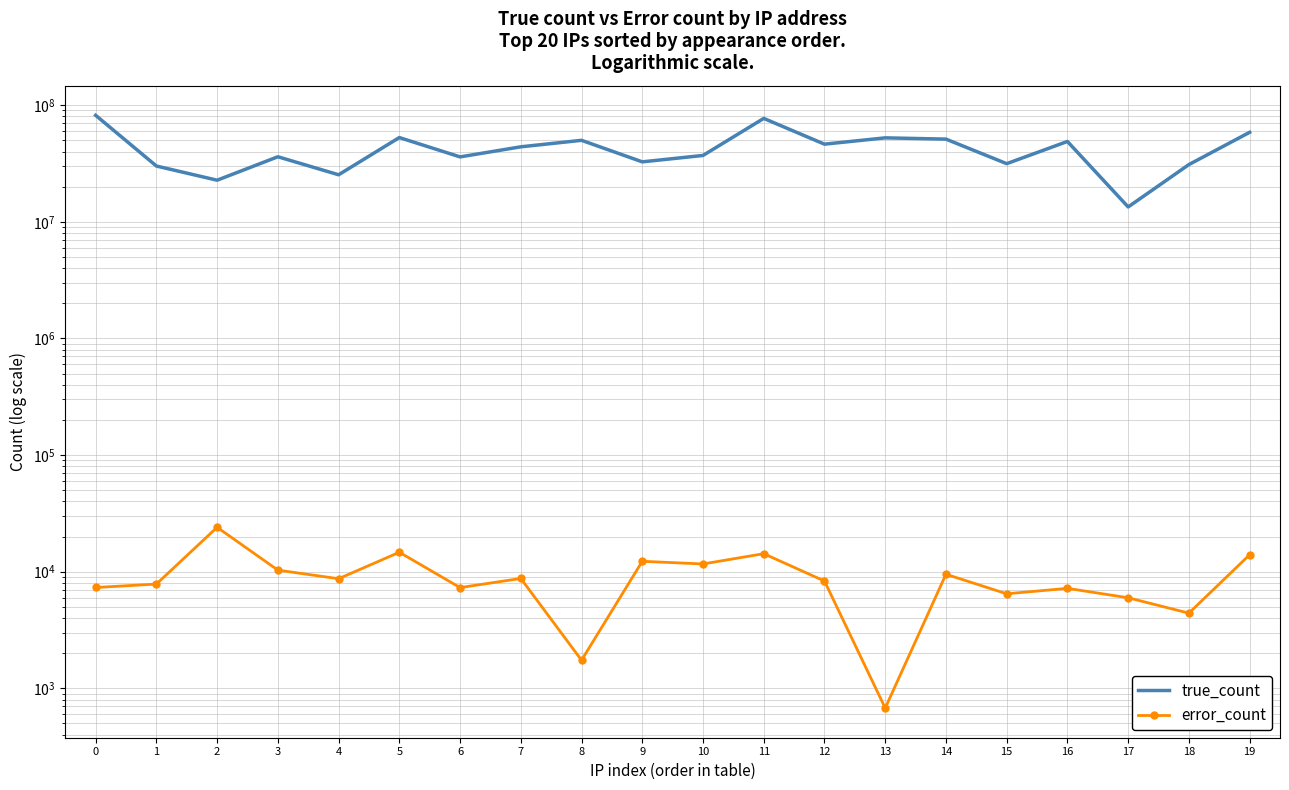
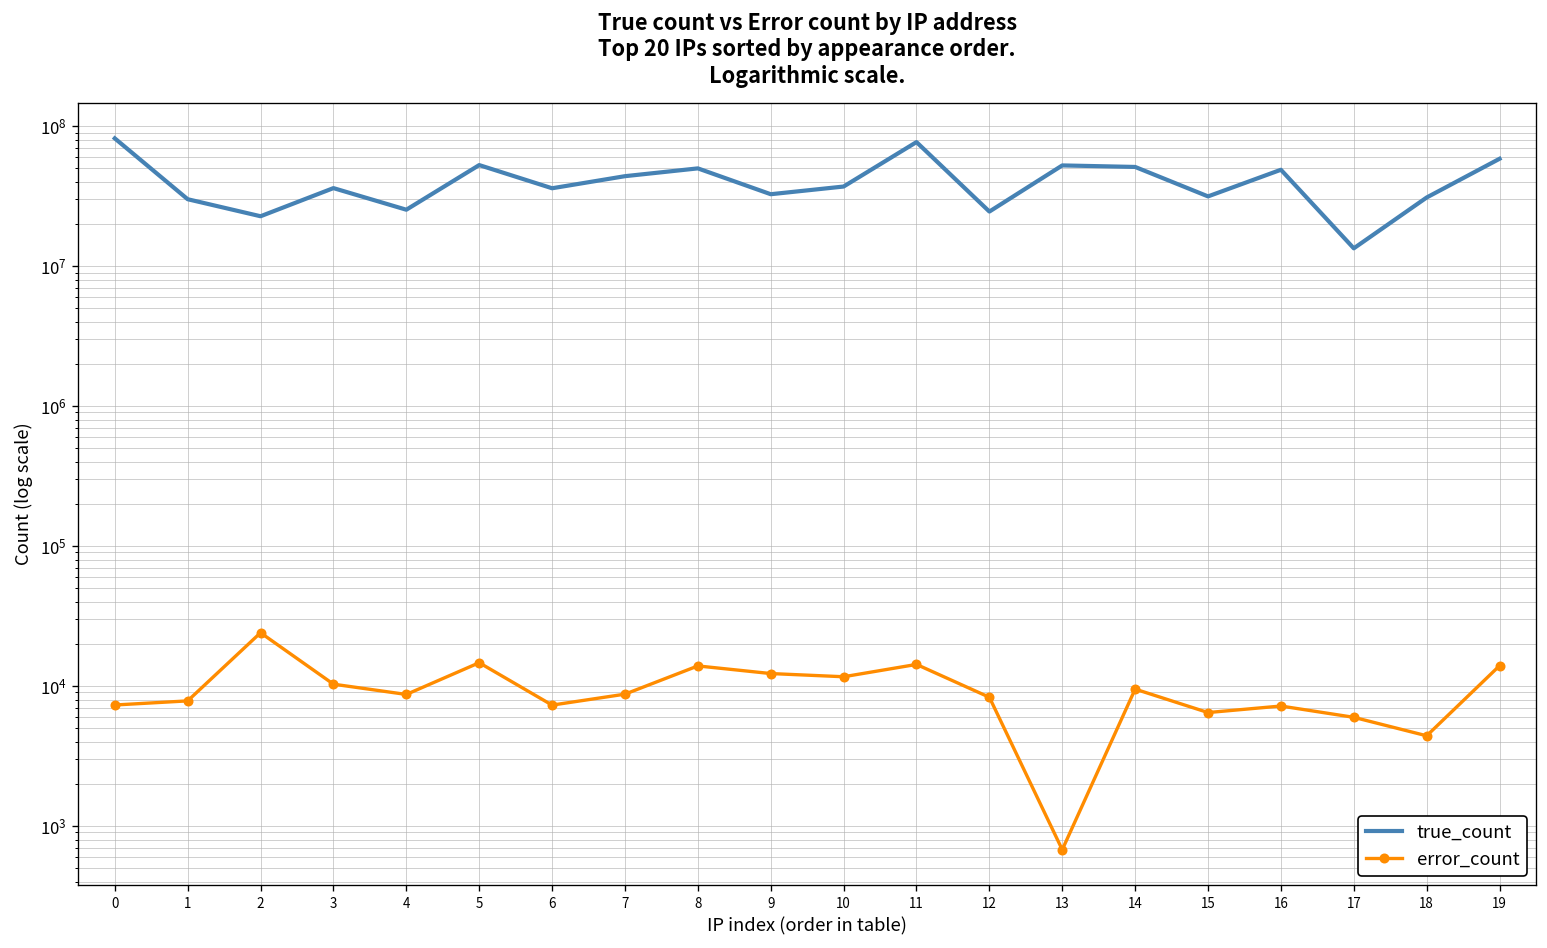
  {
    "true_count": {
      "0": 80000000,
      "1": 30000000,
      "2": 23000000,
      "3": 36000000,
      "4": 25000000,
      "5": 50000000,
      "6": 36000000,
      "7": 44000000,
      "8": 50000000,
      "9": 33000000,
      "10": 37000000,
      "11": 80000000,
-     "12": 46000000,
+     "12": 25000000,
      "13": 50000000,
      "14": 50000000,
      "15": 31000000,
      "16": 49000000,
      "17": 13000000,
      "18": 31000000,
      "19": 60000000
    },
    "error_count": {
      "0": 7000,
      "1": 8000,
      "2": 24000,
      "3": 10000,
      "4": 9000,
      "5": 15000,
      "6": 7000,
      "7": 9000,
-     "8": 1700,
+     "8": 14000,
      "9": 12000,
      "10": 12000,
      "11": 14000,
      "12": 8000,
      "13": 700,
      "14": 10000,
      "15": 6000,
      "16": 7000,
      "17": 6000,
      "18": 4400,
      "19": 14000
    }
  }
